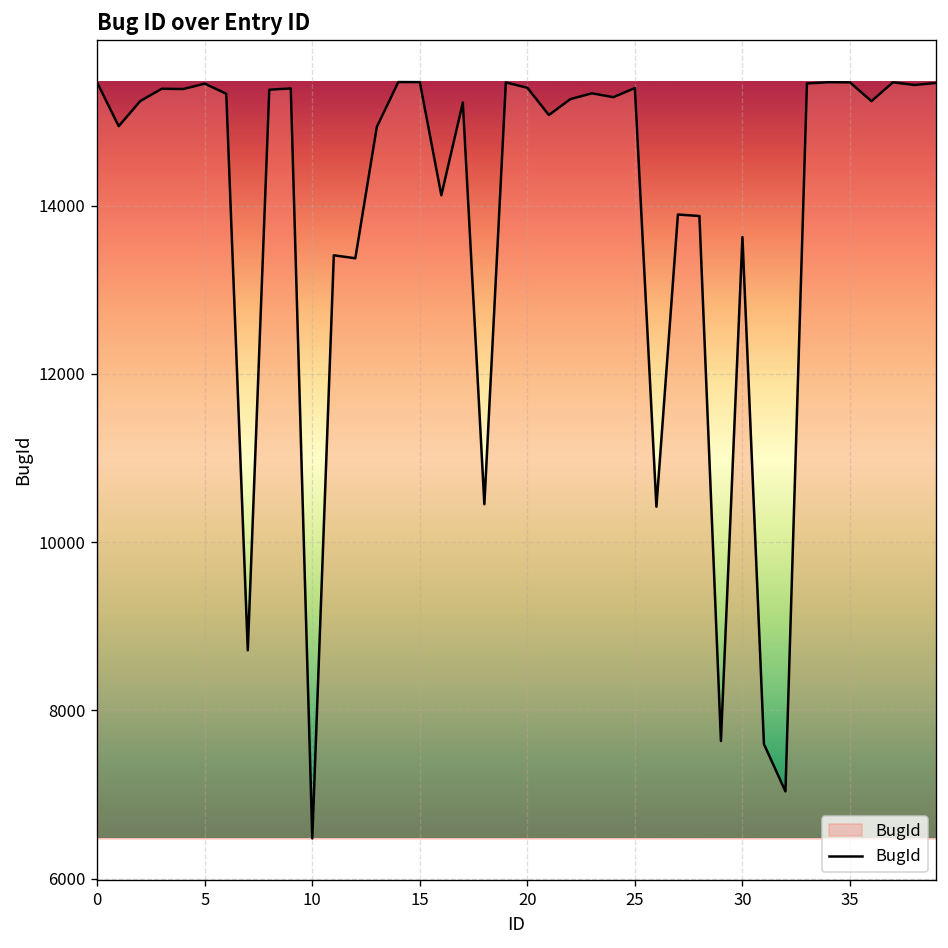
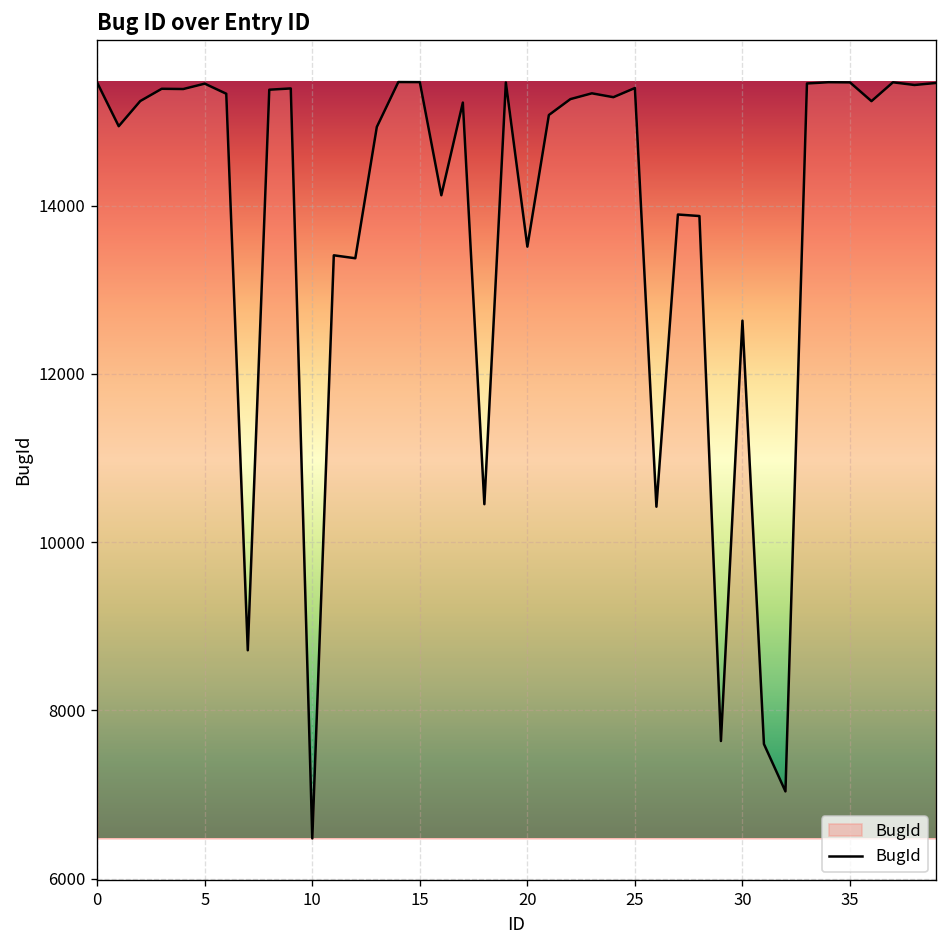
  {
    "0": 15500,
    "5": 15500,
    "10": 6500,
    "15": 15500,
-   "20": 15400,
+   "20": 13500,
    "25": 15400,
-   "30": 13600,
+   "30": 12600,
    "35": 15500
  }
